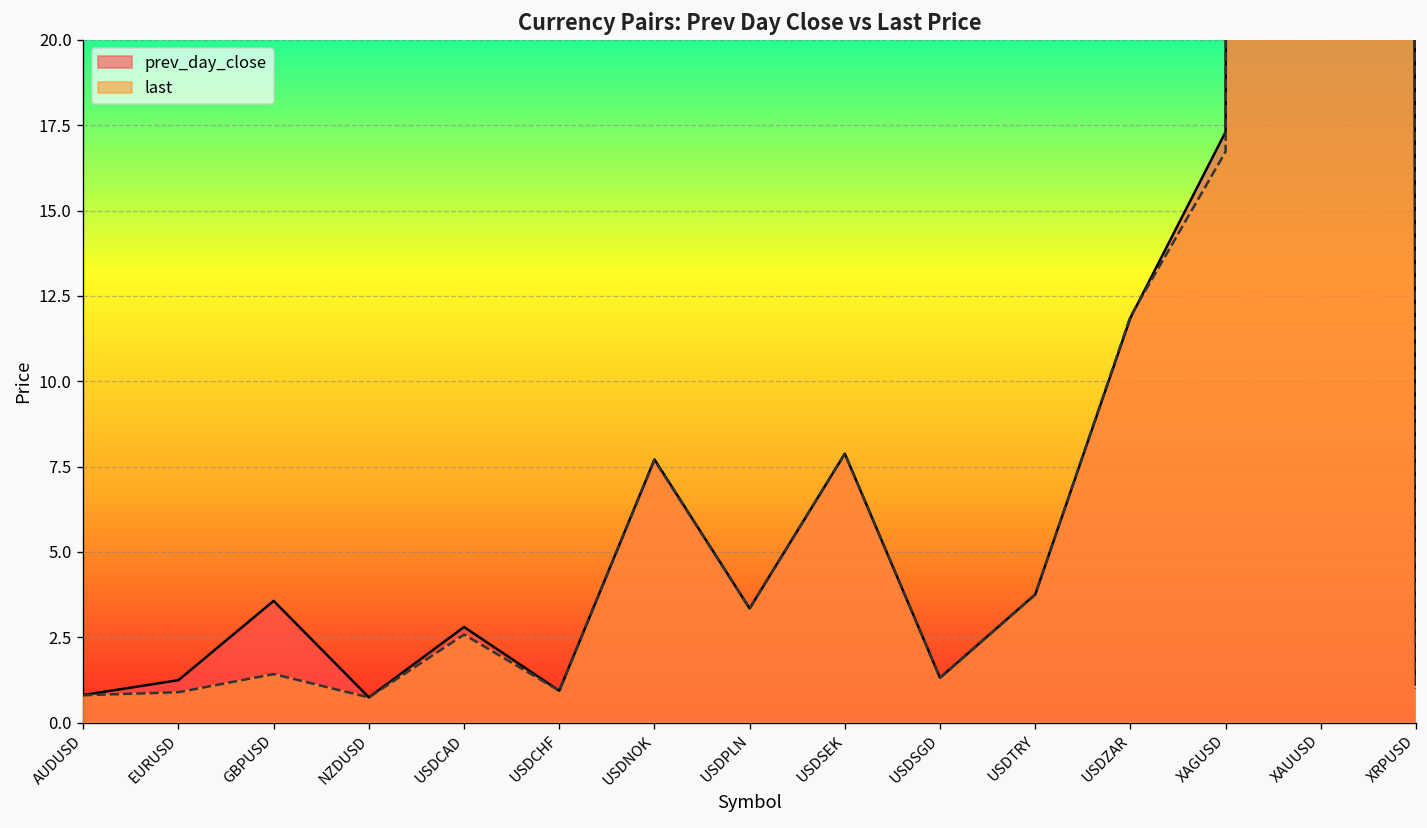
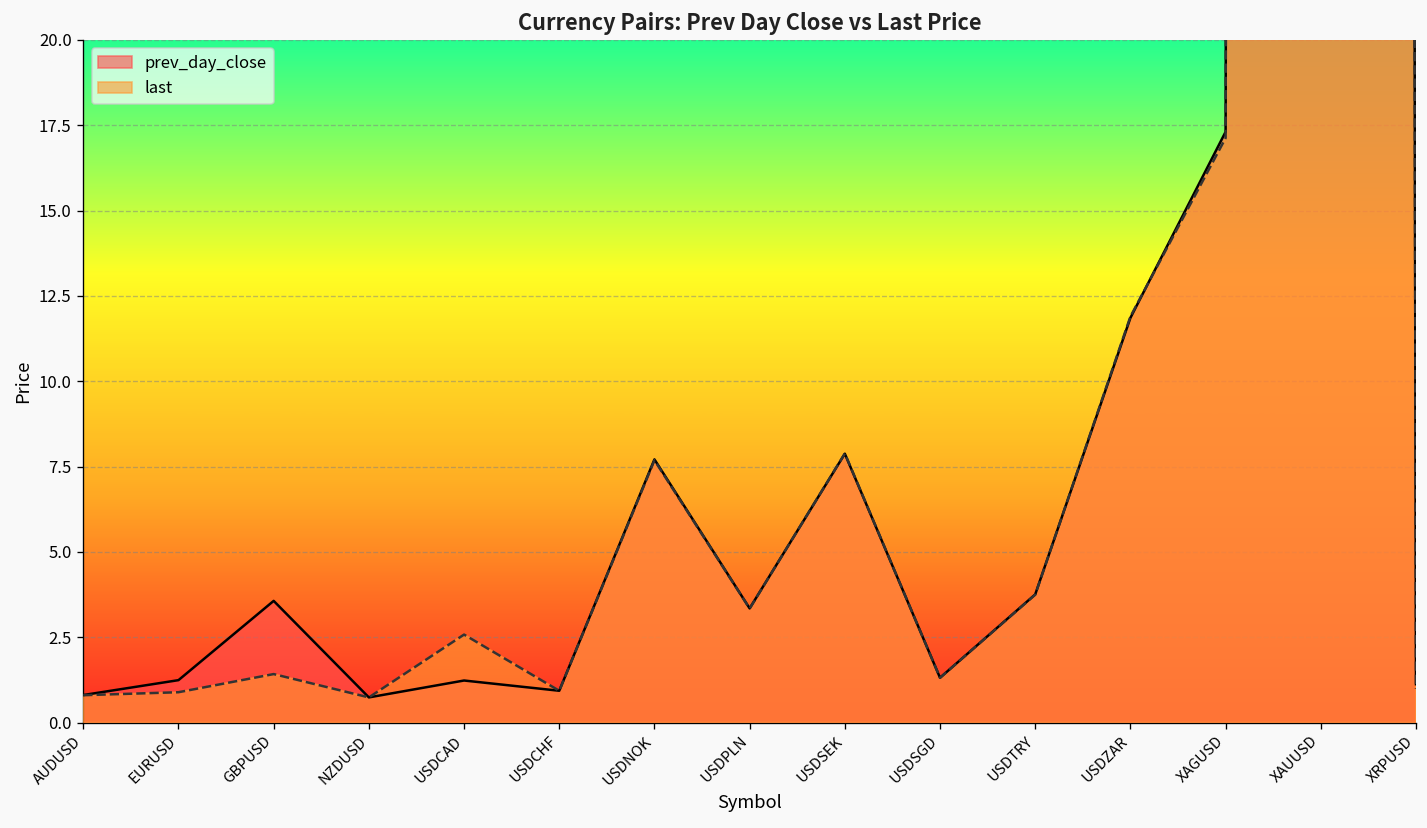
  {
    "prev_day_close": {
      "EURUSD": 1.2,
      "GBPUSD": 3.6,
-     "USDCAD": 2.8,
+     "USDCAD": 1.2,
      "XAGUSD": 17.3,
      "XRPUSD": 1.1
    },
    "last": {
      "EURUSD": 0.9,
      "GBPUSD": 1.4,
      "USDCAD": 2.6,
-     "XAGUSD": 16.7,
+     "XAGUSD": 17.1,
      "XRPUSD": 1.0
    }
  }
